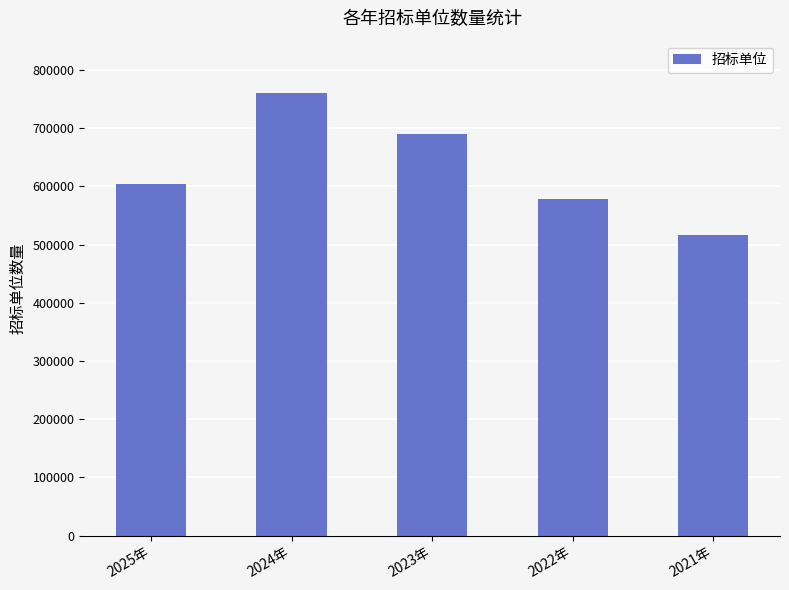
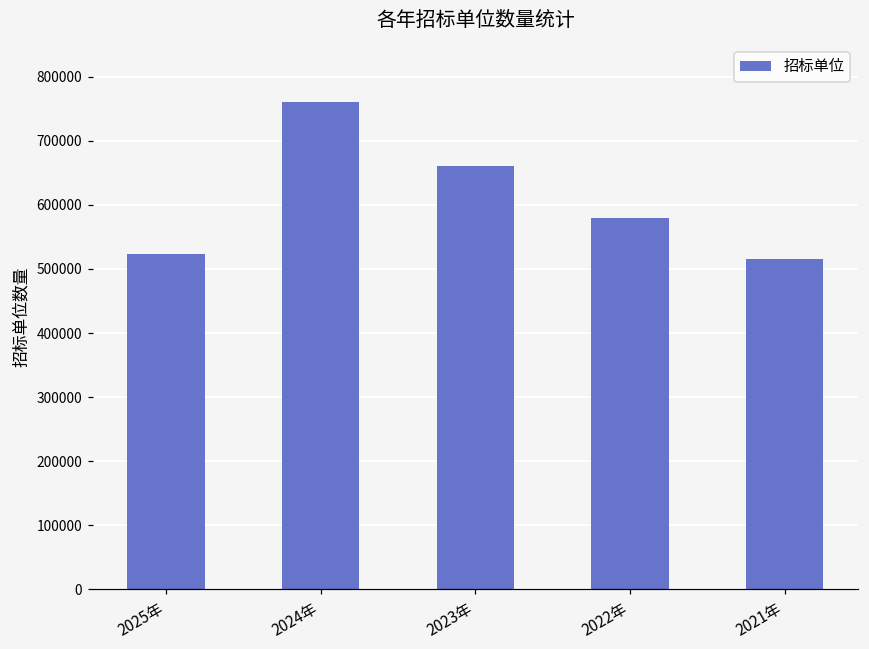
  {
-   "2025年": 600000,
+   "2025年": 520000,
    "2024年": 760000,
-   "2023年": 690000,
+   "2023年": 660000,
    "2022年": 580000,
    "2021年": 520000
  }
